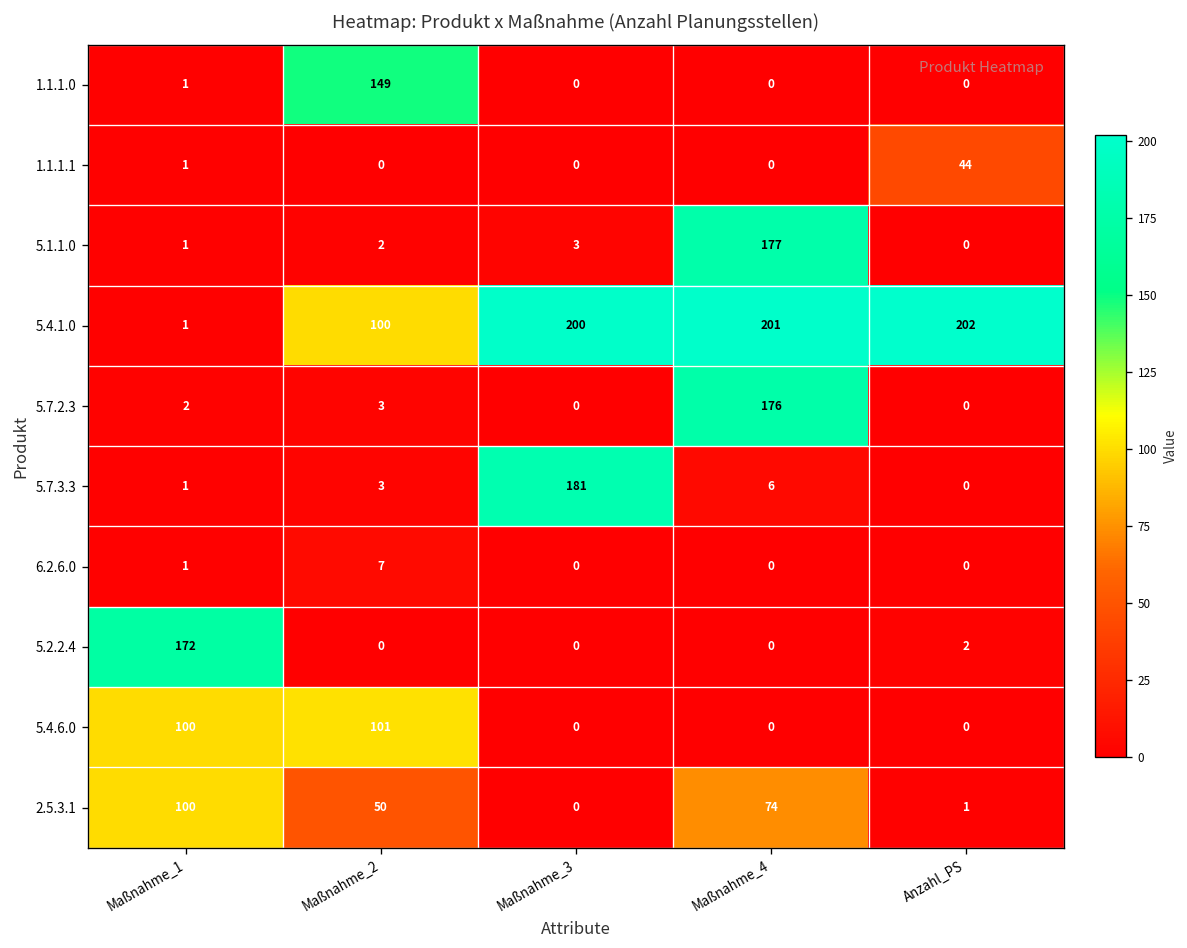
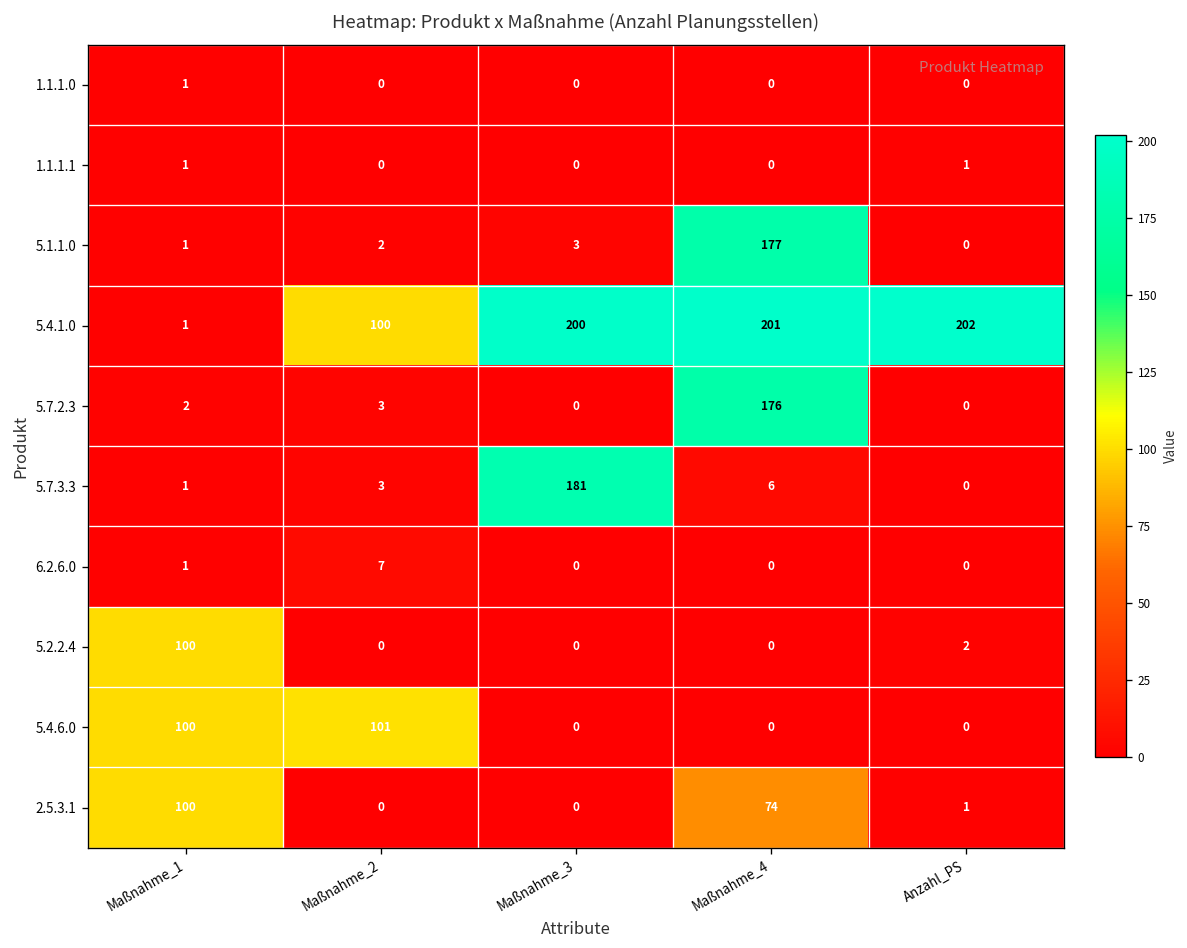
  {
    "1.1.1.0": {
      "Maßnahme_1": 1,
-     "Maßnahme_2": 149,
+     "Maßnahme_2": 0,
      "Maßnahme_3": 0,
      "Maßnahme_4": 0
    },
    "1.1.1.1": {
      "Maßnahme_1": 1,
      "Maßnahme_2": 0,
      "Maßnahme_3": 0,
      "Maßnahme_4": 0,
-     "Anzahl_PS": 44
+     "Anzahl_PS": 1
    },
    "5.1.1.0": {
      "Maßnahme_1": 1,
      "Maßnahme_2": 2,
      "Maßnahme_3": 3,
      "Maßnahme_4": 177,
      "Anzahl_PS": 0
    },
    "5.4.1.0": {
      "Maßnahme_1": 1,
      "Maßnahme_2": 100,
      "Maßnahme_3": 200,
      "Maßnahme_4": 201,
      "Anzahl_PS": 202
    },
    "5.7.2.3": {
      "Maßnahme_1": 2,
      "Maßnahme_2": 3,
      "Maßnahme_3": 0,
      "Maßnahme_4": 176,
      "Anzahl_PS": 0
    },
    "5.7.3.3": {
      "Maßnahme_1": 1,
      "Maßnahme_2": 3,
      "Maßnahme_3": 181,
      "Maßnahme_4": 6,
      "Anzahl_PS": 0
    },
    "6.2.6.0": {
      "Maßnahme_1": 1,
      "Maßnahme_2": 7,
      "Maßnahme_3": 0,
      "Maßnahme_4": 0,
      "Anzahl_PS": 0
    },
    "5.2.2.4": {
-     "Maßnahme_1": 172,
+     "Maßnahme_1": 100,
      "Maßnahme_2": 0,
      "Maßnahme_3": 0,
      "Maßnahme_4": 0,
      "Anzahl_PS": 2
    },
    "5.4.6.0": {
      "Maßnahme_1": 100,
      "Maßnahme_2": 101,
      "Maßnahme_3": 0,
      "Maßnahme_4": 0,
      "Anzahl_PS": 0
    },
    "2.5.3.1": {
      "Maßnahme_1": 100,
-     "Maßnahme_2": 50,
+     "Maßnahme_2": 0,
      "Maßnahme_3": 0,
      "Maßnahme_4": 74,
      "Anzahl_PS": 1
    }
  }
